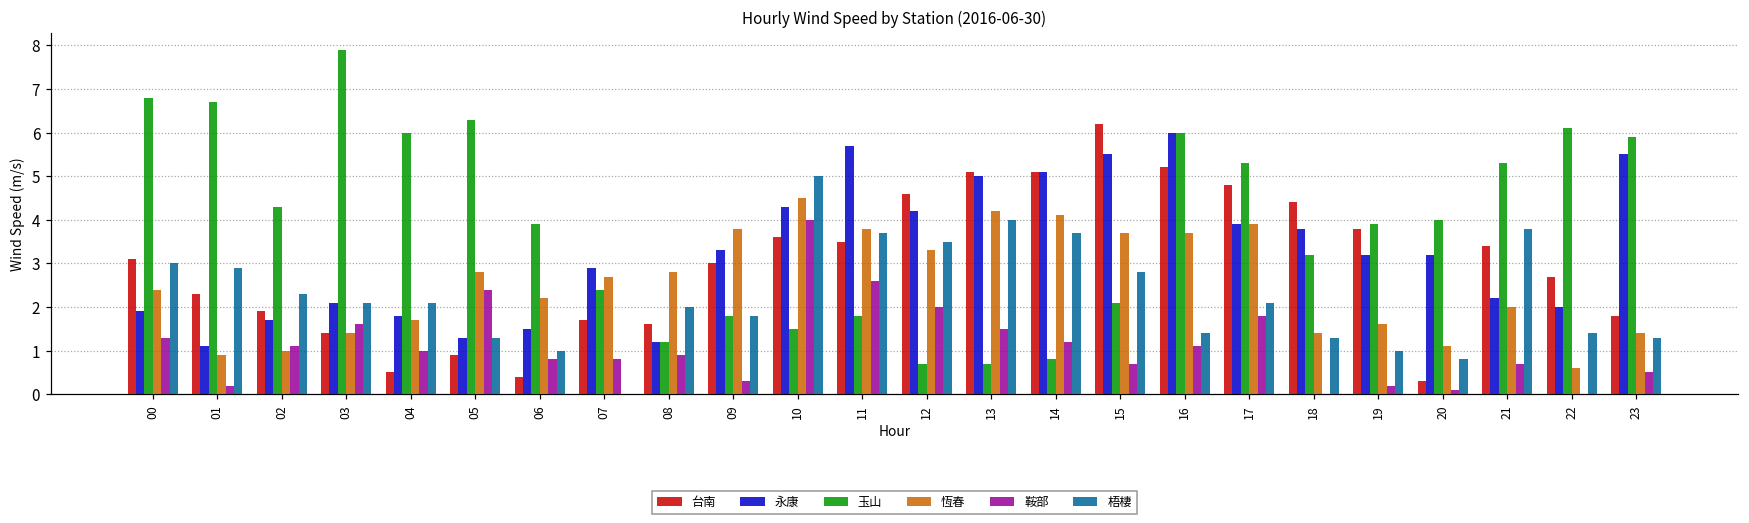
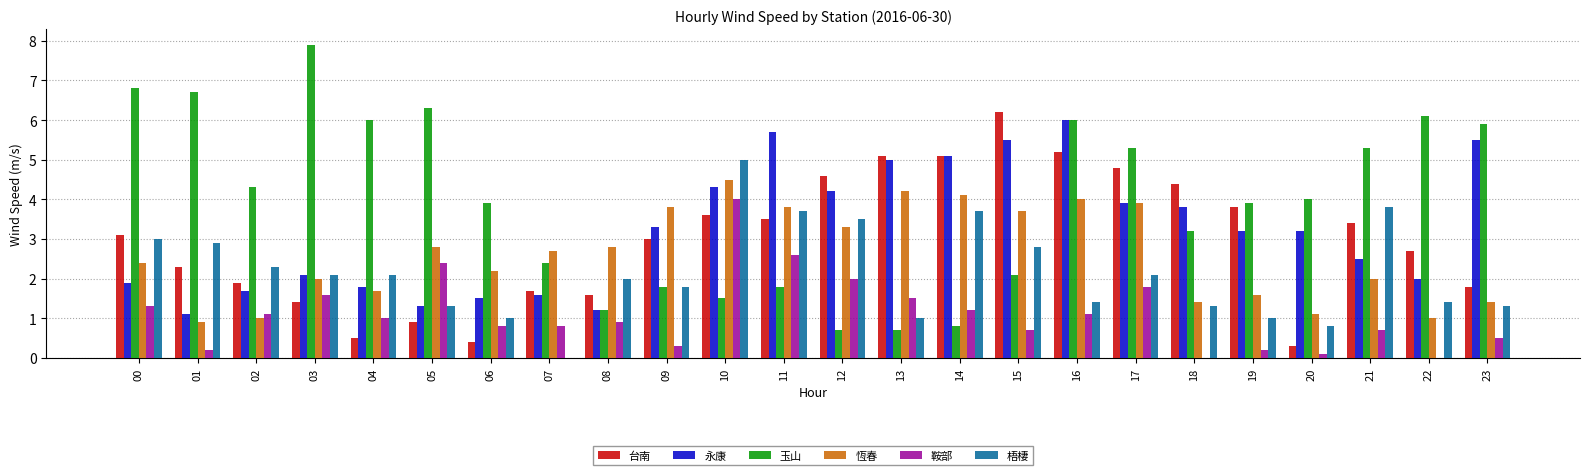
  {
    "台南": {
      "00": 3.1,
      "01": 2.3,
      "02": 1.9,
      "03": 1.4,
      "04": 0.5,
      "05": 0.9,
      "06": 0.4,
      "07": 1.7,
      "08": 1.6,
      "09": 3.0,
      "10": 3.6,
      "11": 3.5,
      "12": 4.6,
      "13": 5.1,
      "14": 5.1,
      "15": 6.2,
      "16": 5.2,
      "17": 4.8,
      "18": 4.4,
      "19": 3.8,
      "20": 0.3,
      "21": 3.4,
      "22": 2.7,
      "23": 1.8
    },
    "永康": {
      "00": 1.9,
      "01": 1.1,
      "02": 1.7,
      "03": 2.1,
      "04": 1.8,
      "05": 1.3,
      "06": 1.5,
-     "07": 2.9,
+     "07": 1.6,
      "08": 1.2,
      "09": 3.3,
      "10": 4.3,
      "11": 5.7,
      "12": 4.2,
      "13": 5.0,
      "14": 5.1,
      "15": 5.5,
      "16": 6.0,
      "17": 3.9,
      "18": 3.8,
      "19": 3.2,
      "20": 3.2,
-     "21": 2.2,
+     "21": 2.5,
      "22": 2.0,
      "23": 5.5
    },
    "玉山": {
      "00": 6.8,
      "01": 6.7,
      "02": 4.3,
      "03": 7.9,
      "04": 6.0,
      "05": 6.3,
      "06": 3.9,
      "07": 2.4,
      "08": 1.2,
      "09": 1.8,
      "10": 1.5,
      "11": 1.8,
      "12": 0.7,
      "13": 0.7,
      "14": 0.8,
      "15": 2.1,
      "16": 6.0,
      "17": 5.3,
      "18": 3.2,
      "19": 3.9,
      "20": 4.0,
      "21": 5.3,
      "22": 6.1,
      "23": 5.9
    },
    "恆春": {
      "00": 2.4,
      "01": 0.9,
      "02": 1.0,
-     "03": 1.4,
+     "03": 2.0,
      "04": 1.7,
      "05": 2.8,
      "06": 2.2,
      "07": 2.7,
      "08": 2.8,
      "09": 3.8,
      "10": 4.5,
      "11": 3.8,
      "12": 3.3,
      "13": 4.2,
      "14": 4.1,
      "15": 3.7,
-     "16": 3.7,
+     "16": 4.0,
      "17": 3.9,
      "18": 1.4,
      "19": 1.6,
      "20": 1.1,
      "21": 2.0,
-     "22": 0.6,
+     "22": 1.0,
      "23": 1.4
    },
    "鞍部": {
      "00": 1.3,
      "01": 0.2,
      "02": 1.1,
      "03": 1.6,
      "04": 1.0,
      "05": 2.4,
      "06": 0.8,
      "07": 0.8,
      "08": 0.9,
      "09": 0.3,
      "10": 4.0,
      "11": 2.6,
      "12": 2.0,
      "13": 1.5,
      "14": 1.2,
      "15": 0.7,
      "16": 1.1,
      "17": 1.8,
      "18": 0.0,
      "19": 0.2,
      "20": 0.1,
      "21": 0.7,
      "22": 0.0,
      "23": 0.5
    },
    "梧棲": {
      "00": 3,
      "01": 2.9,
      "02": 2.3,
      "03": 2.1,
      "04": 2.1,
      "05": 1.3,
      "06": 1,
      "07": 0,
      "08": 2,
      "09": 1.8,
      "10": 5,
      "11": 3.7,
      "12": 3.5,
-     "13": 4,
+     "13": 1,
      "14": 3.7,
      "15": 2.8,
      "16": 1.4,
      "17": 2.1,
      "18": 1.3,
      "19": 1,
      "20": 0.8,
      "21": 3.8,
      "22": 1.4,
      "23": 1.3
    }
  }
